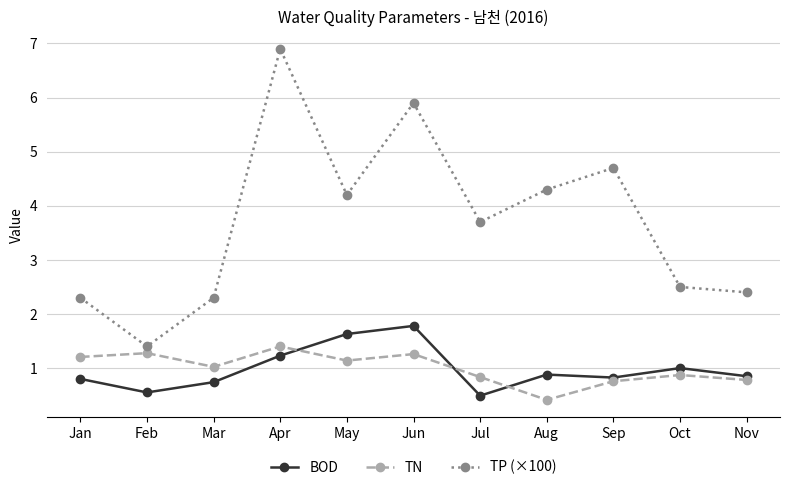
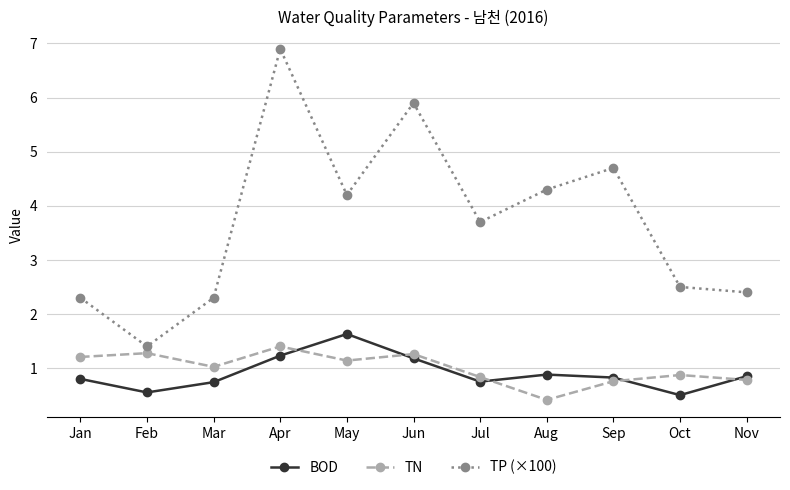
  {
    "BOD": {
      "Jan": 0.8,
      "Feb": 0.6,
      "Mar": 0.7,
      "Apr": 1.2,
      "May": 1.6,
-     "Jun": 1.8,
-     "Jul": 0.5,
+     "Jun": 1.2,
+     "Jul": 0.8,
      "Aug": 0.9,
      "Sep": 0.8,
-     "Oct": 1.0,
+     "Oct": 0.5,
      "Nov": 0.9
    }
  }
